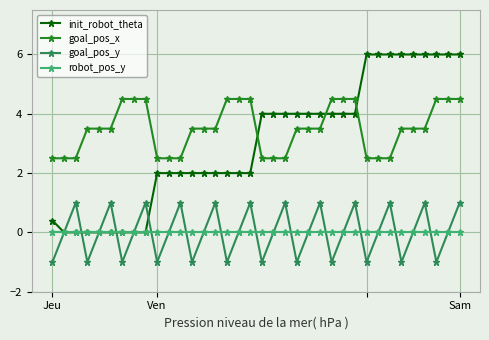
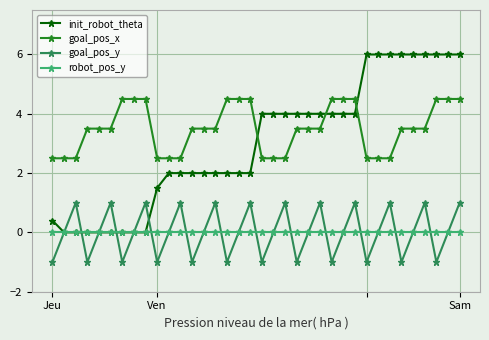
  {
    "init_robot_theta": {
      "Jeu": 0.4,
-     "Ven": 2.0,
+     "Ven": 1.5,
      "Sam": 6.0
    }
  }
